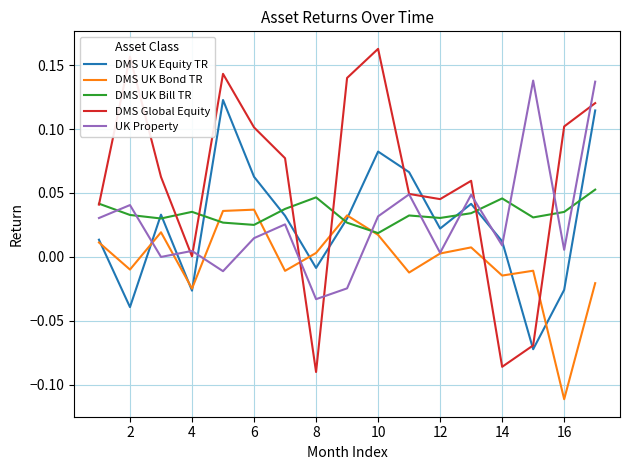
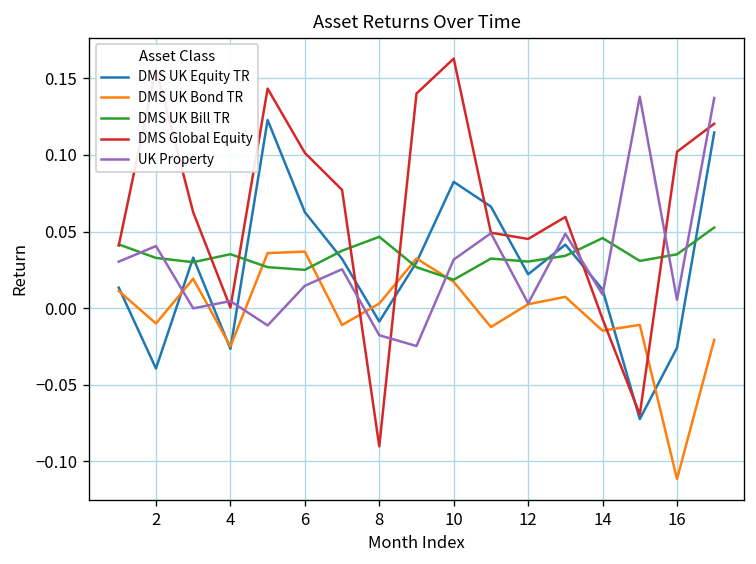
  {
    "DMS UK Equity TR": {
      "2": -0.039,
      "6": 0.063,
      "8": -0.009,
      "10": 0.082,
      "12": 0.022,
      "14": 0.012,
      "16": -0.026
    },
    "DMS UK Bond TR": {
      "2": -0.010,
      "6": 0.037,
      "8": 0.003,
      "14": -0.015,
      "16": -0.111
    },
    "DMS UK Bill TR": {
      "2": 0.033,
      "4": 0.035,
      "6": 0.025,
      "8": 0.047,
      "12": 0.030,
      "14": 0.046,
      "16": 0.035
    },
    "DMS Global Equity": {
      "4": 0.000,
      "6": 0.101,
      "8": -0.090,
      "10": 0.163,
      "12": 0.045,
-     "14": -0.086,
+     "14": -0.007,
      "16": 0.102
    },
    "UK Property": {
      "2": 0.041,
      "4": 0.005,
      "6": 0.015,
-     "8": -0.033,
+     "8": -0.018,
      "10": 0.032,
      "14": 0.009,
      "16": 0.005
    }
  }
